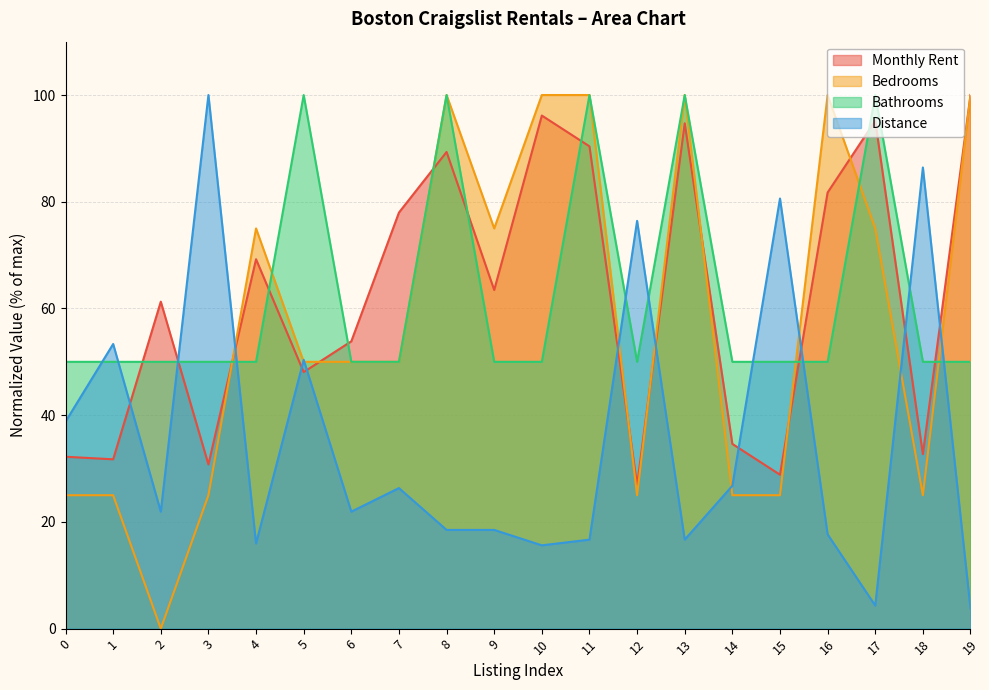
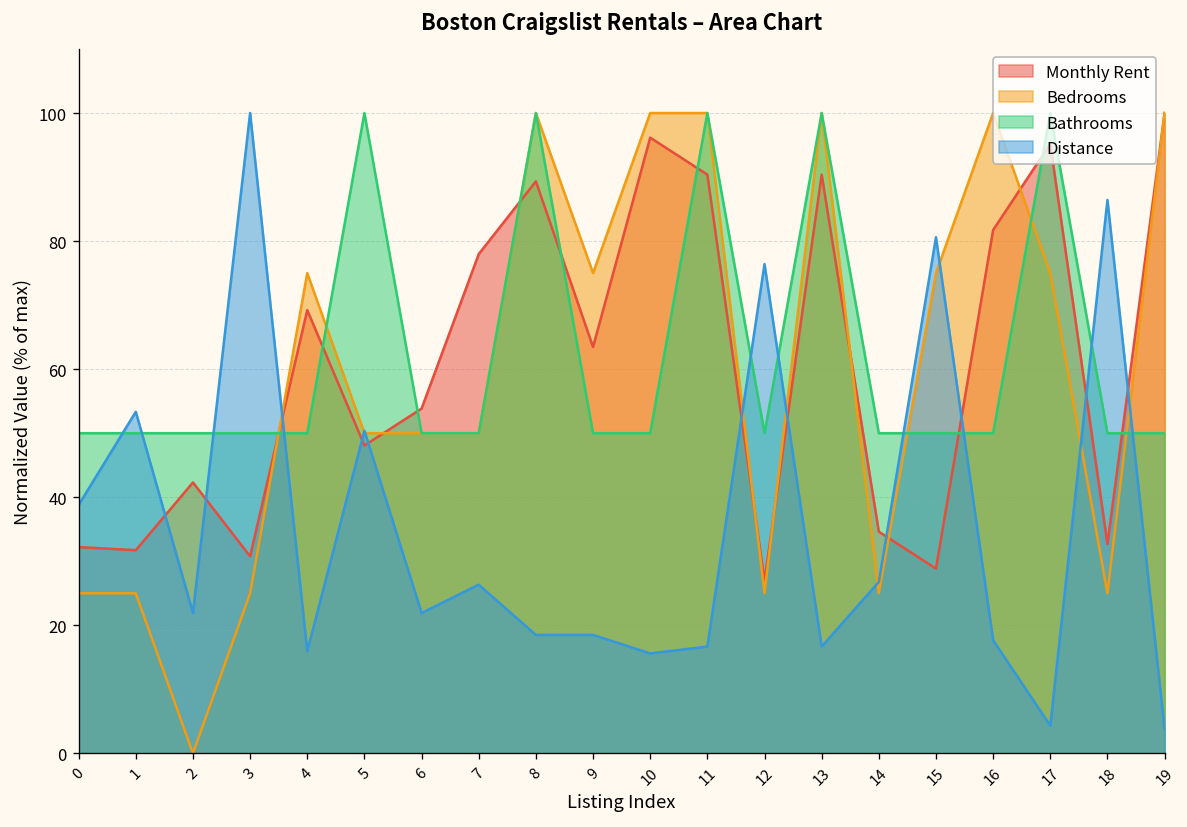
  {
    "Monthly Rent": {
      "0": 32,
      "1": 32,
-     "2": 61,
+     "2": 42,
      "3": 31,
      "4": 69,
      "5": 48,
      "6": 54,
      "7": 78,
      "8": 89,
      "9": 63,
      "10": 96,
      "11": 90,
      "12": 27,
-     "13": 95,
+     "13": 90,
      "14": 35,
      "15": 29,
      "16": 82,
      "18": 33
    },
    "Bedrooms": {
      "0": 25,
      "1": 25,
      "2": 0,
      "3": 25,
      "4": 75,
      "9": 75,
      "10": 100,
      "12": 25,
      "14": 25,
-     "15": 25,
+     "15": 75,
      "17": 75,
      "18": 25
    },
    "Bathrooms": {
      "0": 50,
      "1": 50,
      "2": 50,
      "3": 50,
      "4": 50,
      "5": 100,
      "9": 50,
      "10": 50,
      "12": 50,
      "14": 50,
      "15": 50,
      "16": 50,
      "18": 50,
      "19": 50
    },
    "Distance": {
      "0": 39,
      "1": 53,
      "2": 22,
      "3": 100,
      "4": 16,
      "6": 22,
      "7": 26,
      "8": 18,
      "9": 18,
      "10": 16,
      "11": 17,
      "12": 76,
      "13": 17,
      "14": 27,
      "15": 81,
      "16": 18,
      "17": 4,
      "18": 86,
      "19": 4
    }
  }
